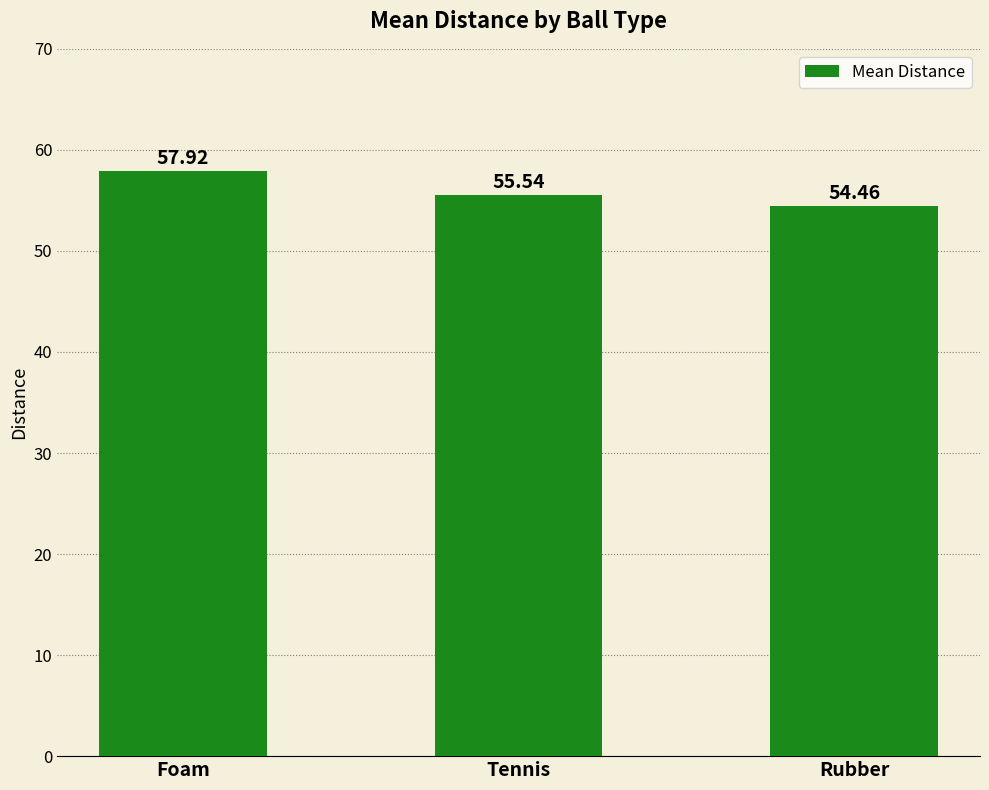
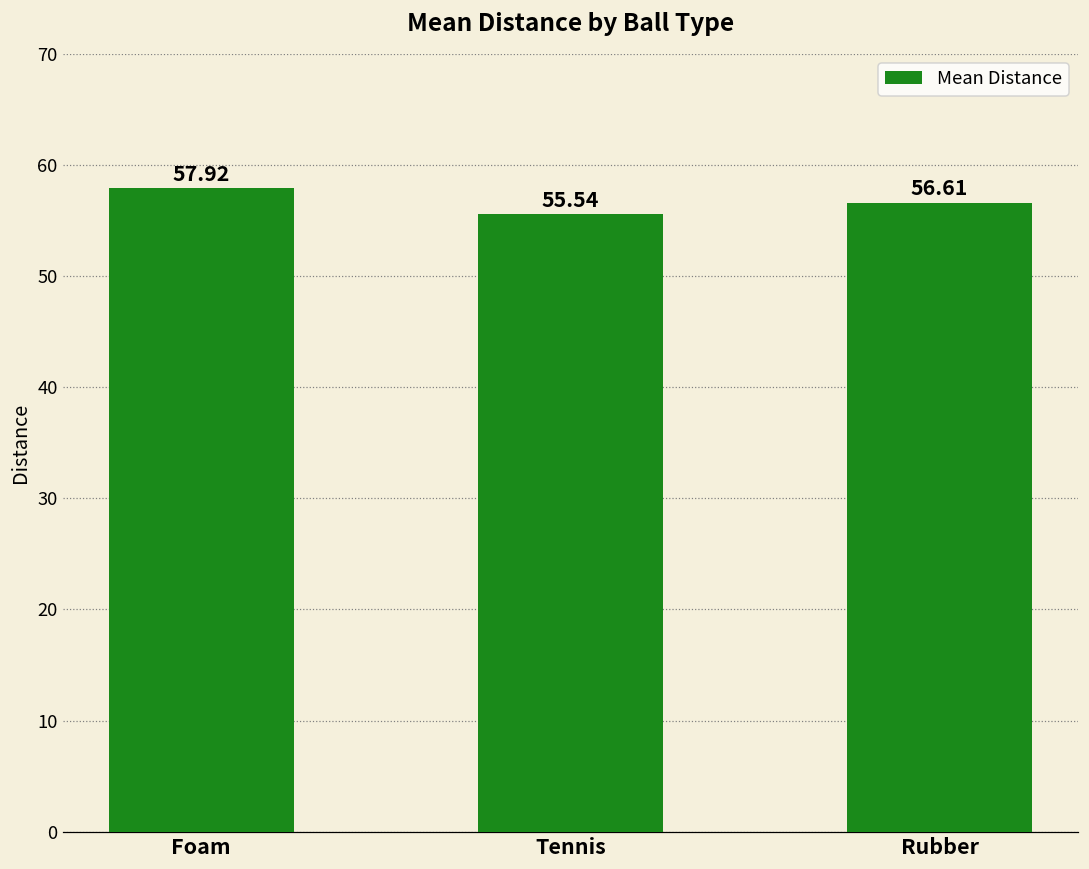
  {
    "Foam": 57.92,
    "Tennis": 55.54,
-   "Rubber": 54.46
+   "Rubber": 56.61
  }
